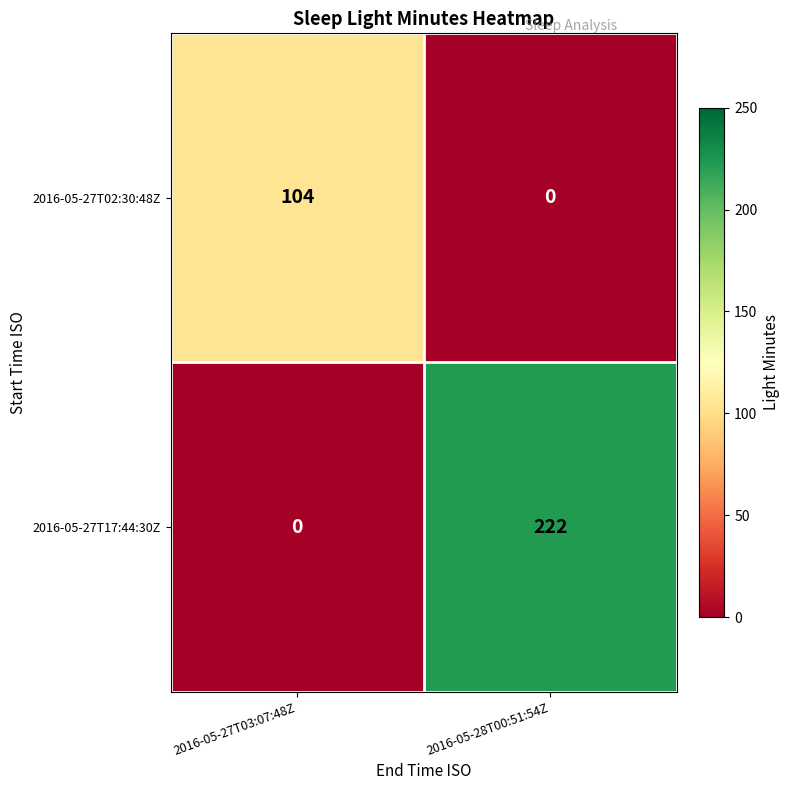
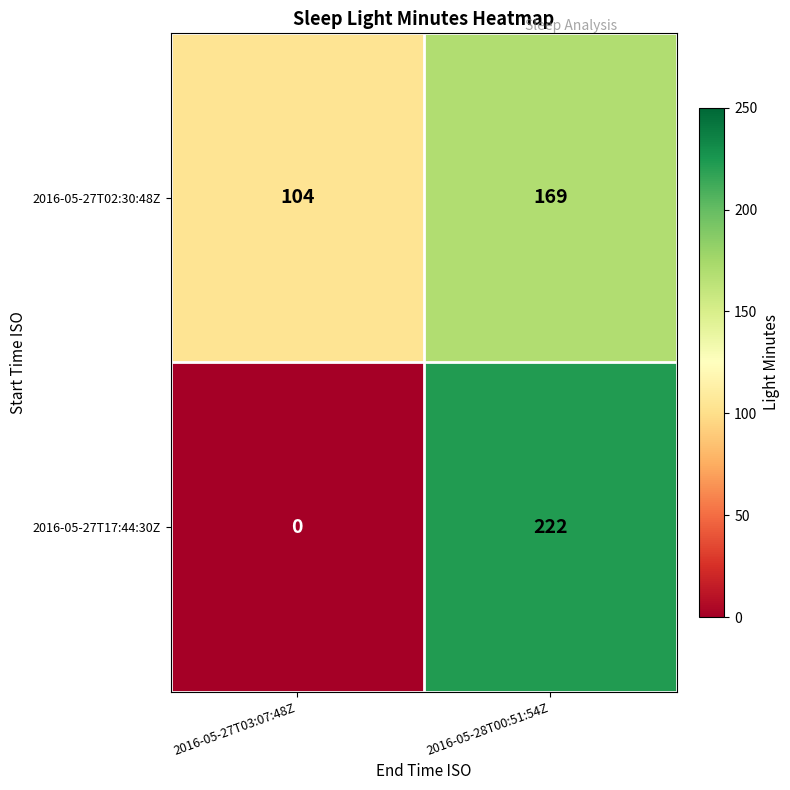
  {
    "2016-05-27T02:30:48Z": {
      "2016-05-27T03:07:48Z": 104,
-     "2016-05-28T00:51:54Z": 0
+     "2016-05-28T00:51:54Z": 169
    },
    "2016-05-27T17:44:30Z": {
      "2016-05-27T03:07:48Z": 0,
      "2016-05-28T00:51:54Z": 222
    }
  }
